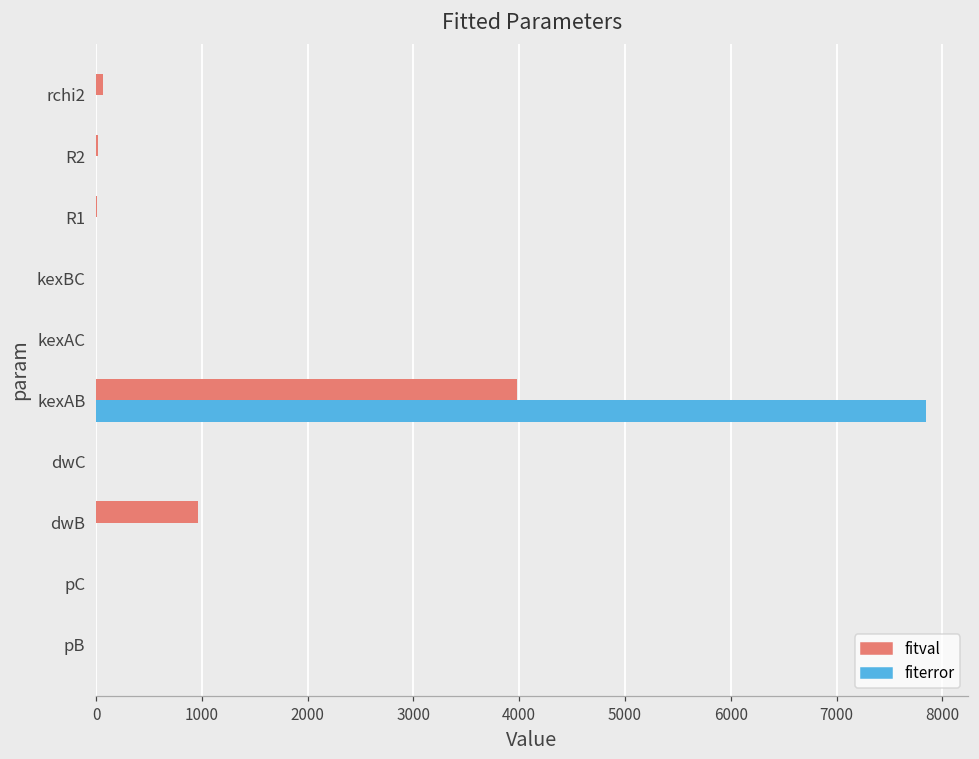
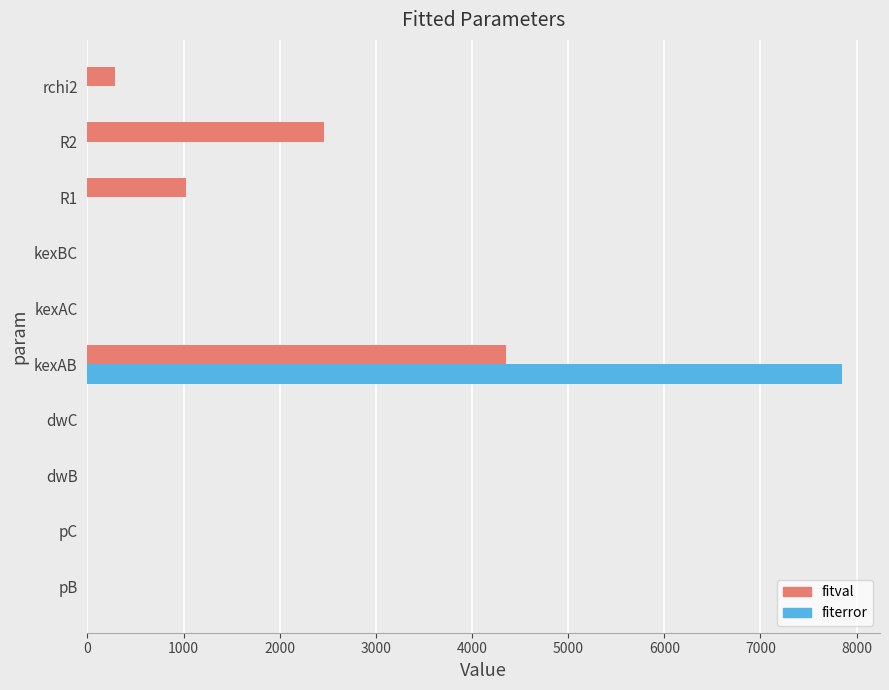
  {
    "fitval": {
-     "rchi2": 100,
-     "R2": 0,
-     "R1": 0,
+     "rchi2": 300,
+     "R2": 2500,
+     "R1": 1000,
      "kexBC": 0,
      "kexAC": 0,
-     "kexAB": 4000,
+     "kexAB": 4400,
      "dwC": 0,
-     "dwB": 1000,
+     "dwB": 0,
      "pC": 0
    },
    "fiterror": {
      "rchi2": 0,
      "kexBC": 0,
      "kexAC": 0,
      "kexAB": 7900,
      "dwC": 0,
      "dwB": 0,
      "pC": 0
    }
  }
